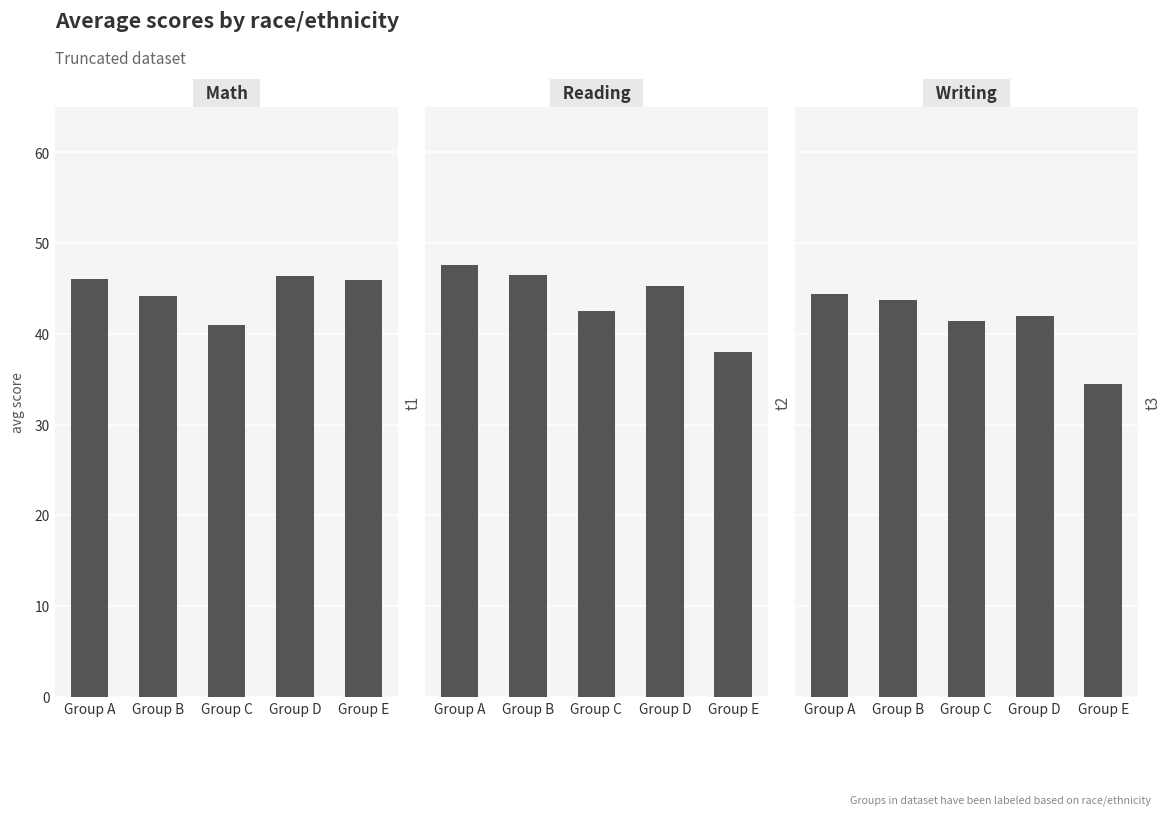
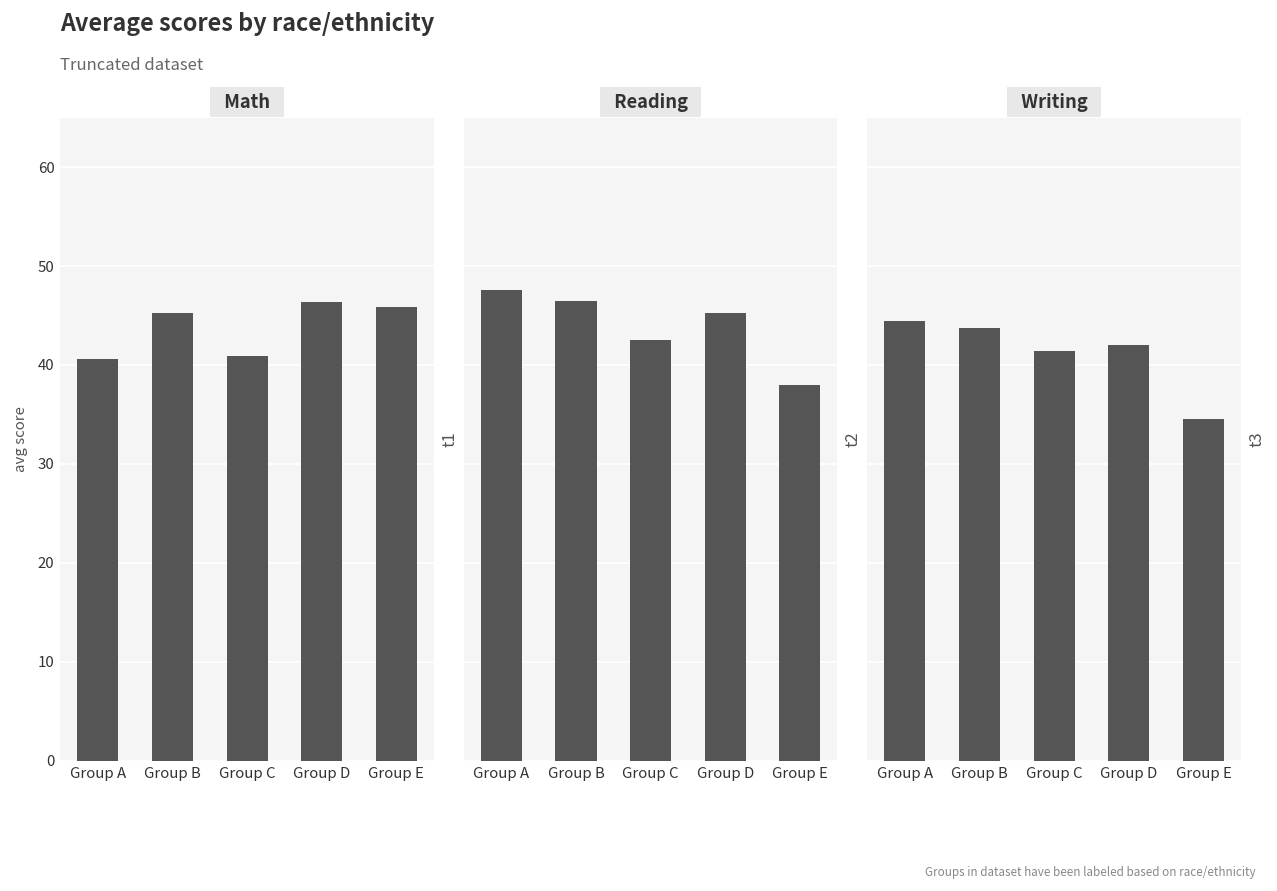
  {
    "Math": {
-     "Group A": 46,
-     "Group B": 44,
+     "Group A": 41,
+     "Group B": 45,
      "Group C": 41,
      "Group D": 46,
      "Group E": 46
    }
  }
